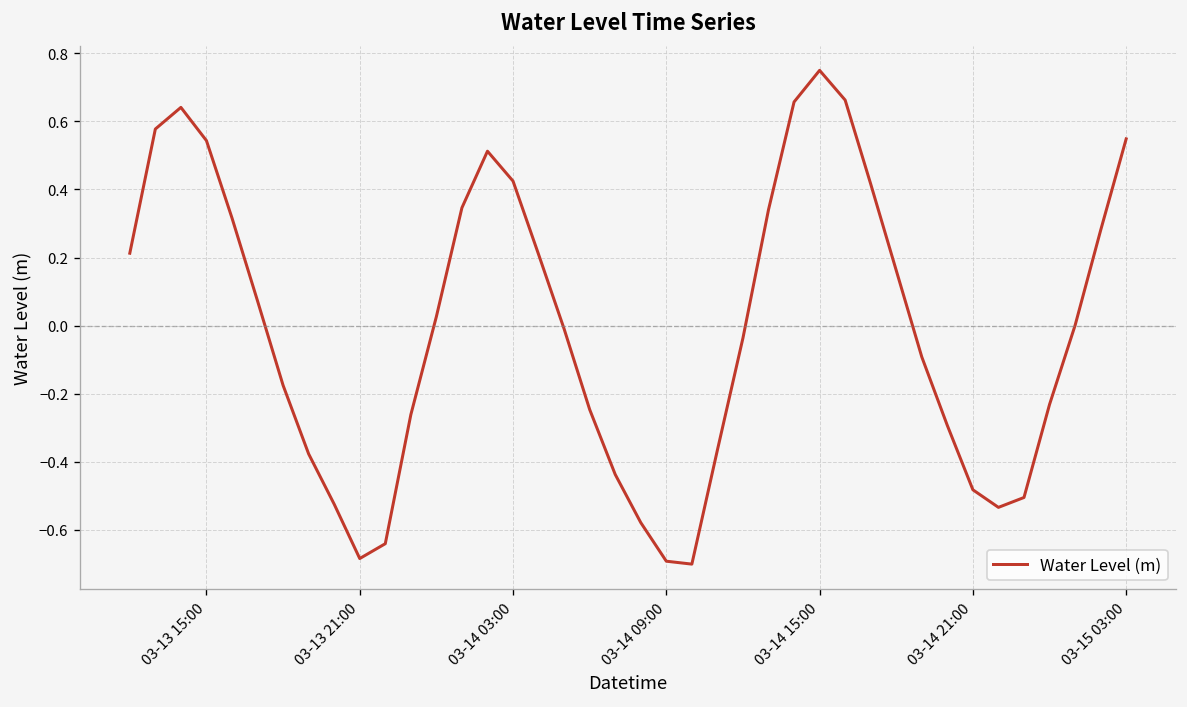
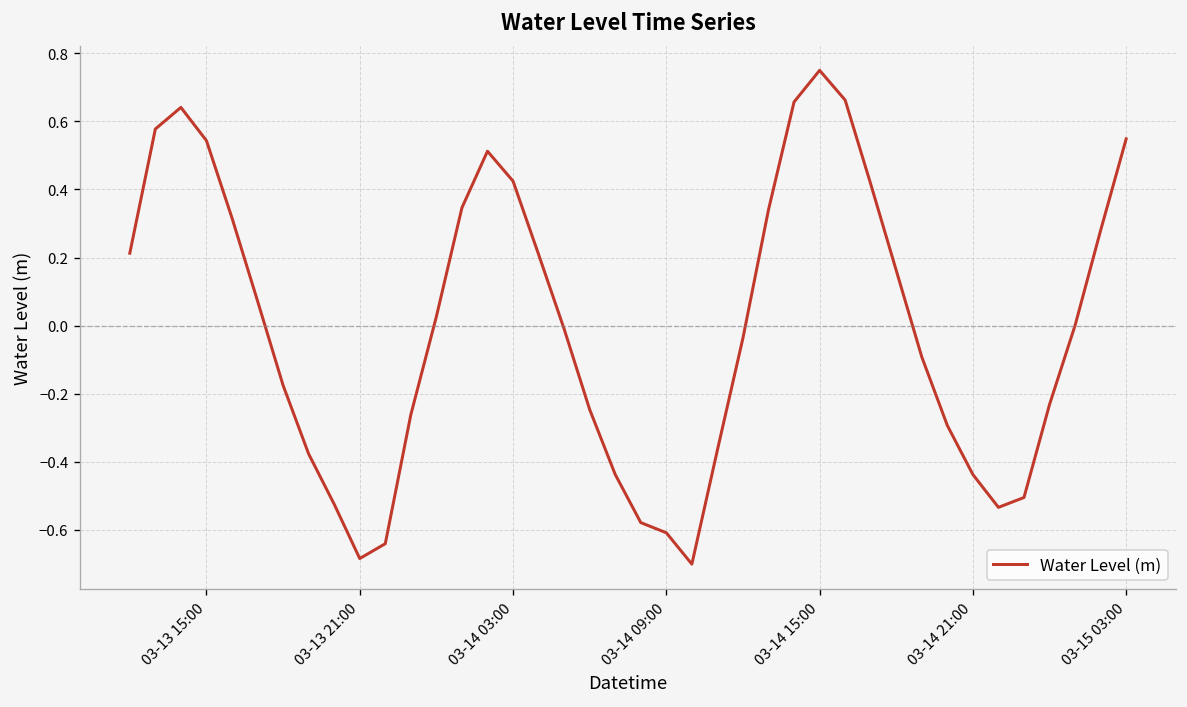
  {
    "03-13 15:00": 0.54,
    "03-13 21:00": -0.68,
    "03-14 03:00": 0.42,
-   "03-14 09:00": -0.69,
+   "03-14 09:00": -0.61,
    "03-14 15:00": 0.75,
-   "03-14 21:00": -0.48,
+   "03-14 21:00": -0.44,
    "03-15 03:00": 0.55
  }
